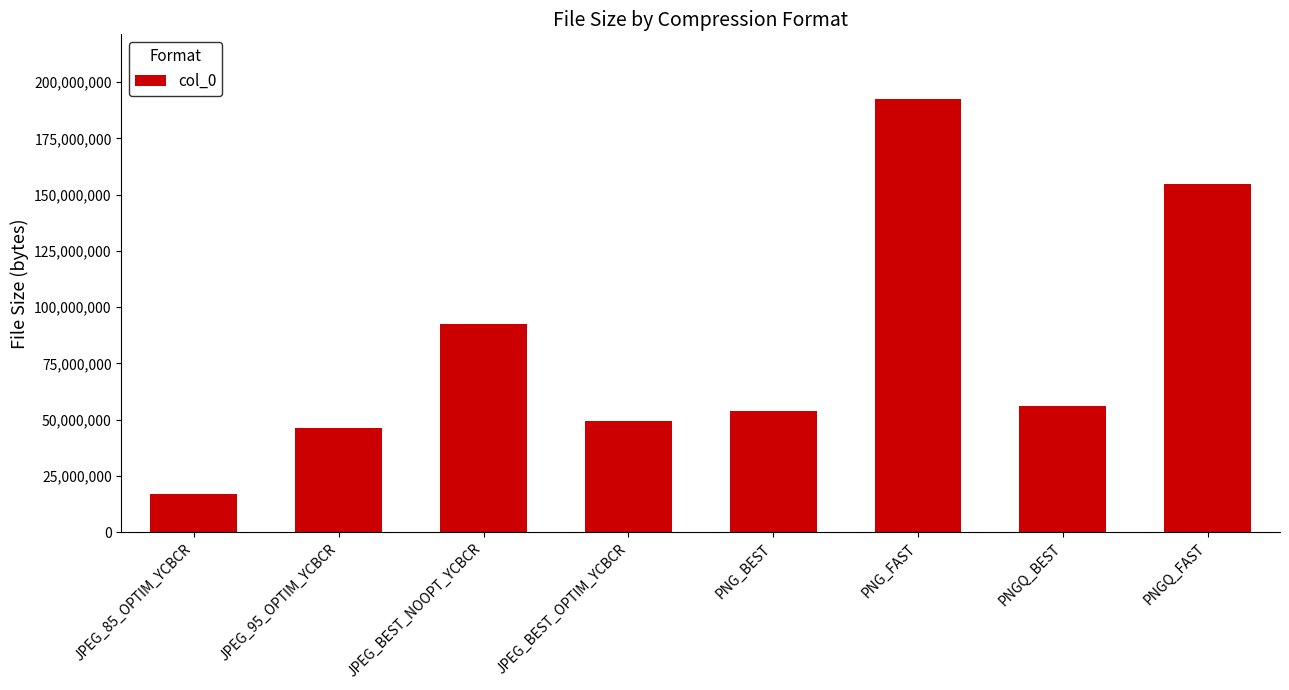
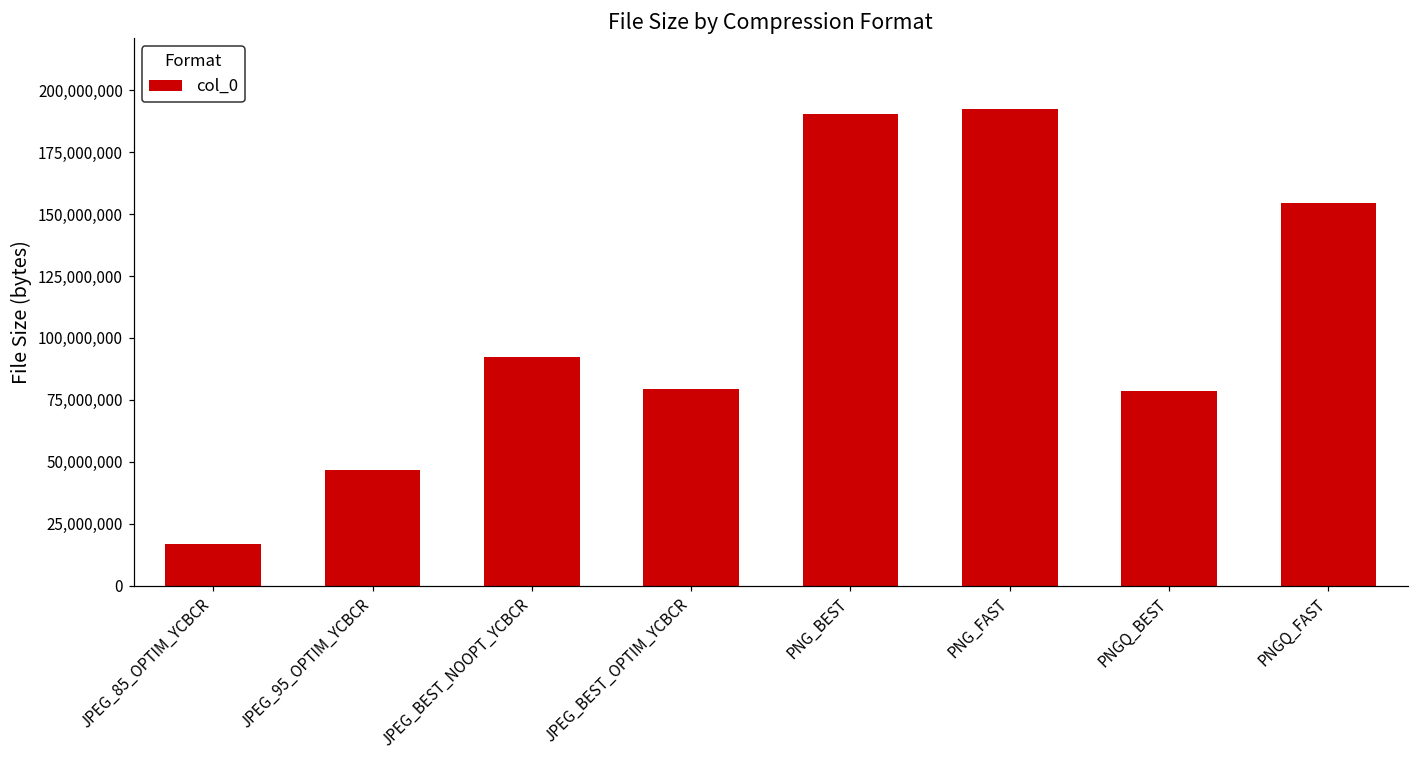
  {
    "JPEG_85_OPTIM_YCBCR": "17,000,000",
    "JPEG_95_OPTIM_YCBCR": "46,000,000",
    "JPEG_BEST_NOOPT_YCBCR": "92,000,000",
-   "JPEG_BEST_OPTIM_YCBCR": "50,000,000",
-   "PNG_BEST": "54,000,000",
+   "JPEG_BEST_OPTIM_YCBCR": "79,000,000",
+   "PNG_BEST": "190,000,000",
    "PNG_FAST": "192,000,000",
-   "PNGQ_BEST": "56,000,000",
+   "PNGQ_BEST": "79,000,000",
    "PNGQ_FAST": "155,000,000"
  }
